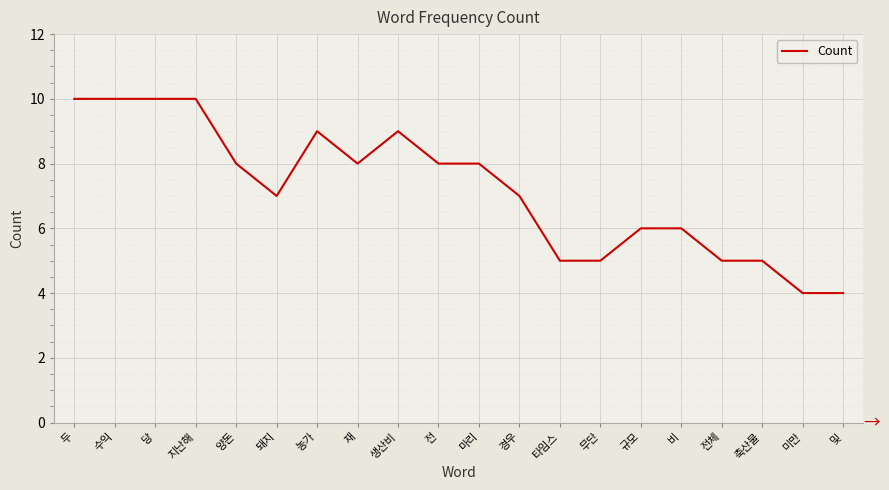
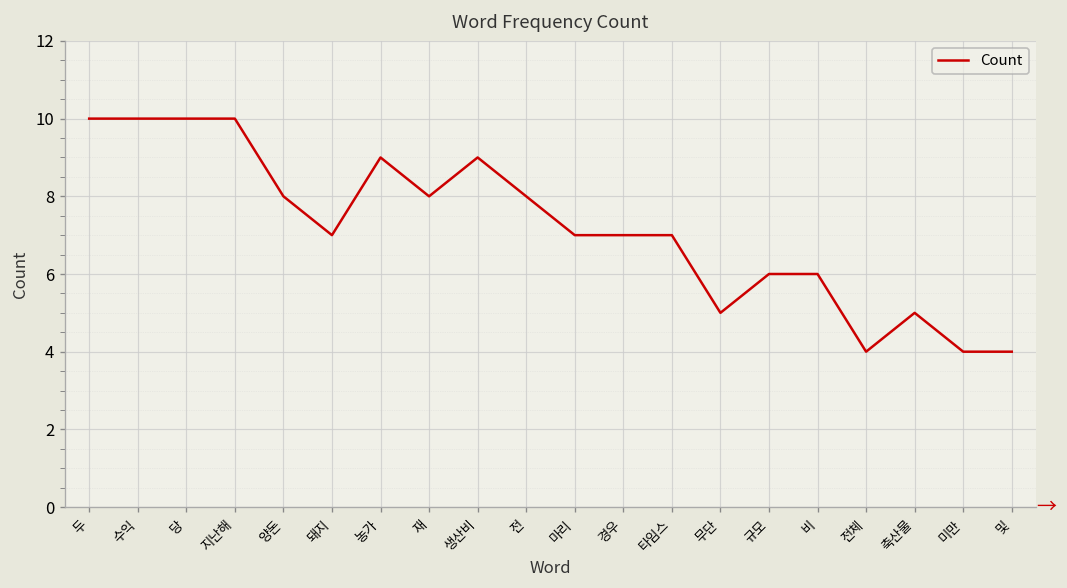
  {
    "두": 10,
    "수익": 10,
    "당": 10,
    "지난해": 10,
    "양돈": 8,
    "돼지": 7,
    "농가": 9,
    "재": 8,
    "생산비": 9,
    "전": 8,
-   "마리": 8,
+   "마리": 7,
    "경우": 7,
-   "타임스": 5,
+   "타임스": 7,
    "무단": 5,
    "규모": 6,
    "비": 6,
-   "전체": 5,
+   "전체": 4,
    "축산물": 5,
    "미만": 4,
    "및": 4
  }
